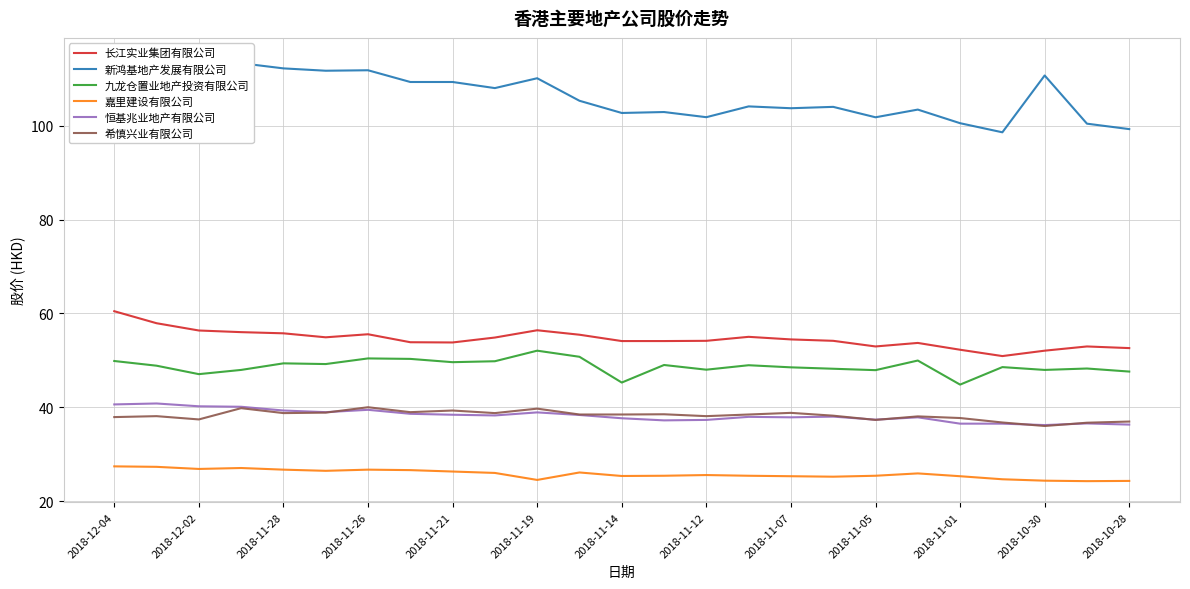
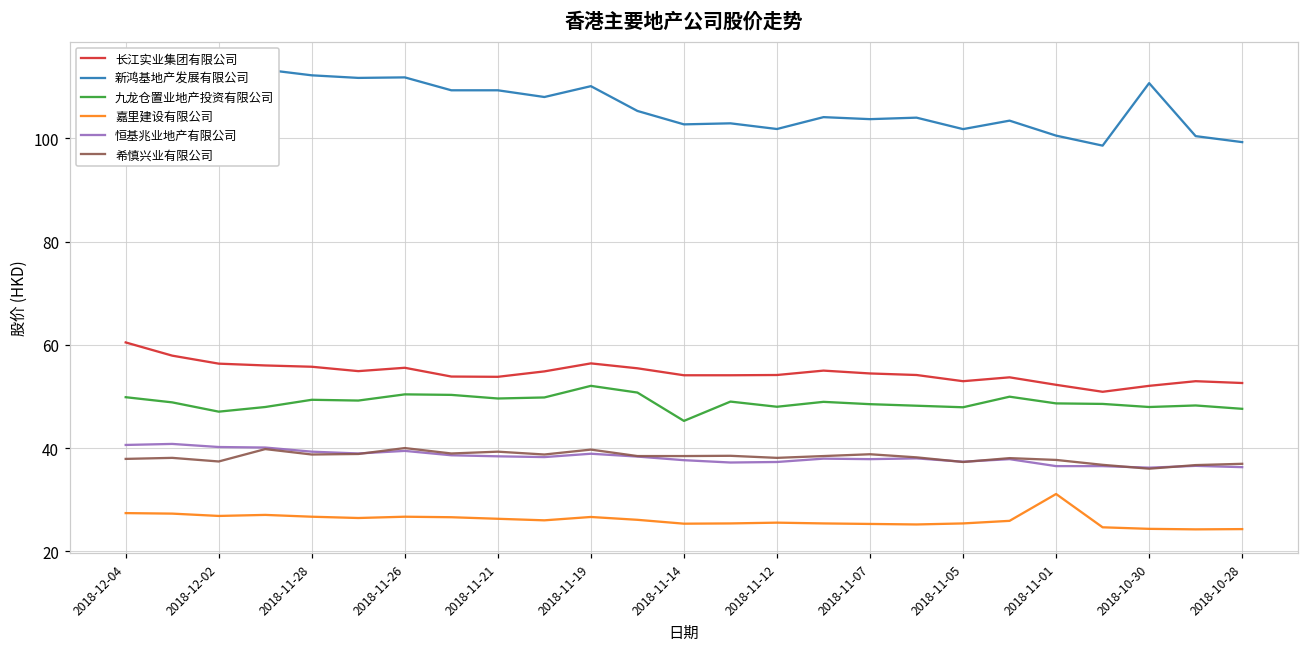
  {
    "长江实业集团有限公司": {
      "2018-12-04": 60,
      "2018-12-02": 56,
      "2018-11-28": 56,
      "2018-11-26": 56,
      "2018-11-21": 54,
      "2018-11-19": 56,
      "2018-11-14": 54,
      "2018-11-12": 54,
      "2018-11-07": 54,
      "2018-11-05": 53,
      "2018-11-01": 52,
      "2018-10-30": 52,
      "2018-10-28": 53
    },
    "新鸿基地产发展有限公司": {
      "2018-11-28": 112,
      "2018-11-26": 112,
      "2018-11-21": 109,
      "2018-11-19": 110,
      "2018-11-14": 103,
      "2018-11-12": 102,
      "2018-11-07": 104,
      "2018-11-05": 102,
      "2018-11-01": 101,
      "2018-10-30": 111,
      "2018-10-28": 99
    },
    "九龙仓置业地产投资有限公司": {
      "2018-12-04": 50,
      "2018-12-02": 47,
      "2018-11-28": 49,
      "2018-11-26": 50,
      "2018-11-21": 50,
      "2018-11-19": 52,
      "2018-11-14": 45,
      "2018-11-12": 48,
      "2018-11-07": 49,
      "2018-11-05": 48,
-     "2018-11-01": 45,
+     "2018-11-01": 49,
      "2018-10-30": 48,
      "2018-10-28": 48
    },
    "嘉里建设有限公司": {
      "2018-12-04": 27,
      "2018-12-02": 27,
      "2018-11-28": 27,
      "2018-11-26": 27,
      "2018-11-21": 26,
-     "2018-11-19": 25,
+     "2018-11-19": 27,
      "2018-11-14": 25,
      "2018-11-12": 26,
      "2018-11-07": 25,
      "2018-11-05": 25,
-     "2018-11-01": 25,
+     "2018-11-01": 31,
      "2018-10-30": 24,
      "2018-10-28": 24
    },
    "恒基兆业地产有限公司": {
      "2018-12-04": 41,
      "2018-12-02": 40,
      "2018-11-28": 39,
      "2018-11-26": 39,
      "2018-11-21": 38,
      "2018-11-19": 39,
      "2018-11-14": 38,
      "2018-11-12": 37,
      "2018-11-07": 38,
      "2018-11-01": 37,
      "2018-10-28": 36
    },
    "希慎兴业有限公司": {
      "2018-12-04": 38,
      "2018-12-02": 37,
      "2018-11-28": 39,
      "2018-11-26": 40,
      "2018-11-21": 39,
      "2018-11-19": 40,
      "2018-11-14": 38,
      "2018-11-12": 38,
      "2018-11-07": 39,
      "2018-11-01": 38,
      "2018-10-28": 37
    }
  }
